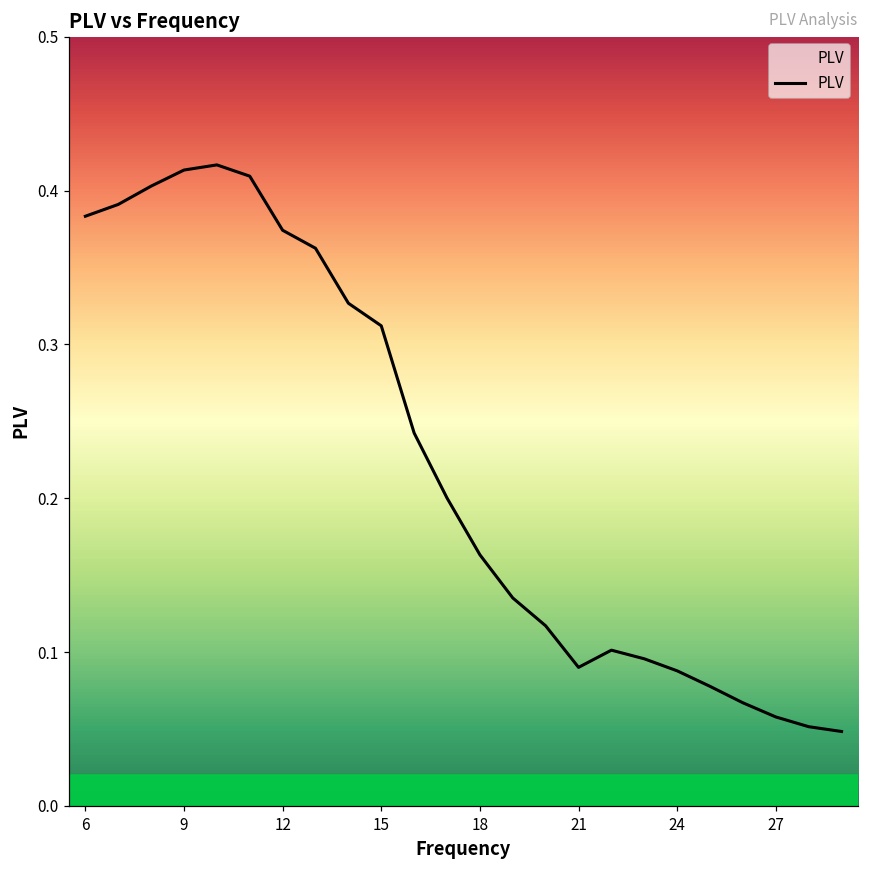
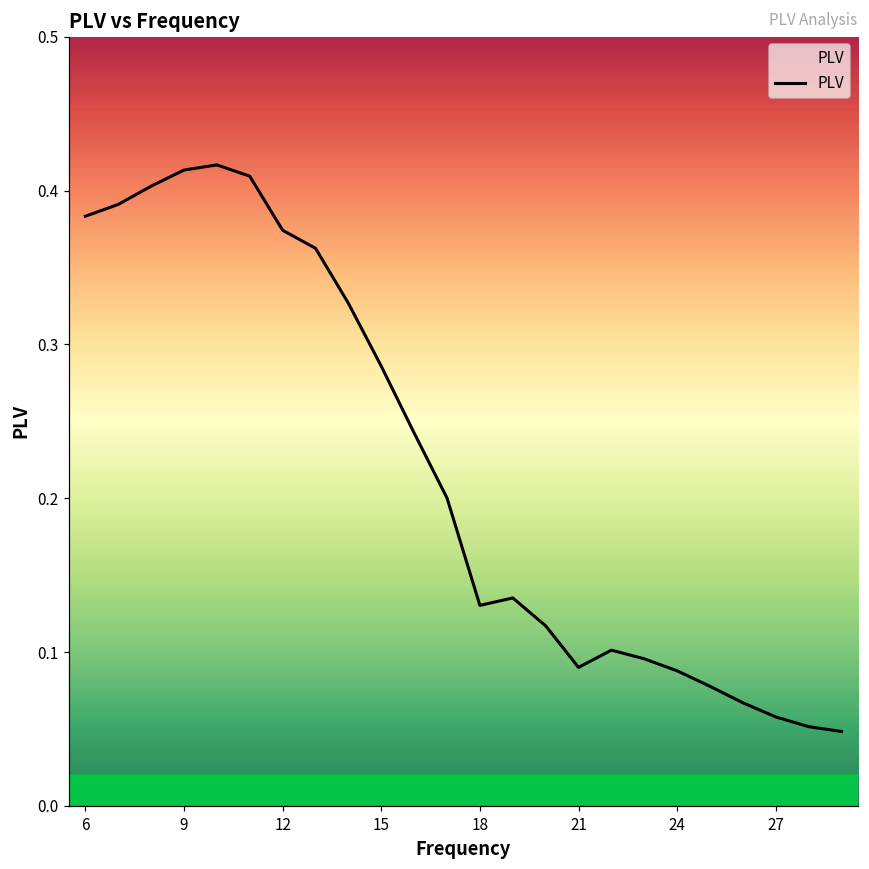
  {
    "6": 0.383,
    "9": 0.413,
    "12": 0.374,
-   "15": 0.312,
-   "18": 0.163,
+   "15": 0.286,
+   "18": 0.130,
    "21": 0.090,
    "24": 0.088,
    "27": 0.058
  }
